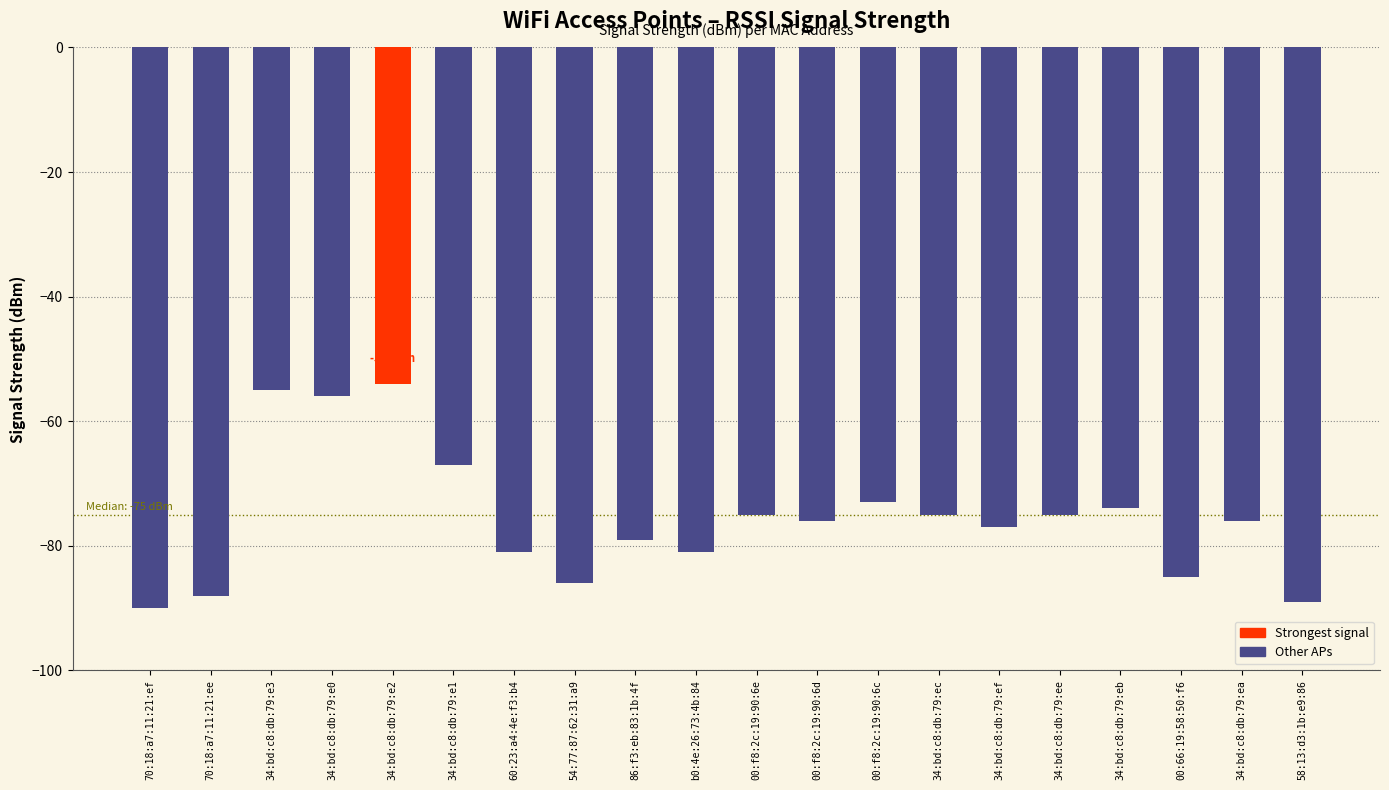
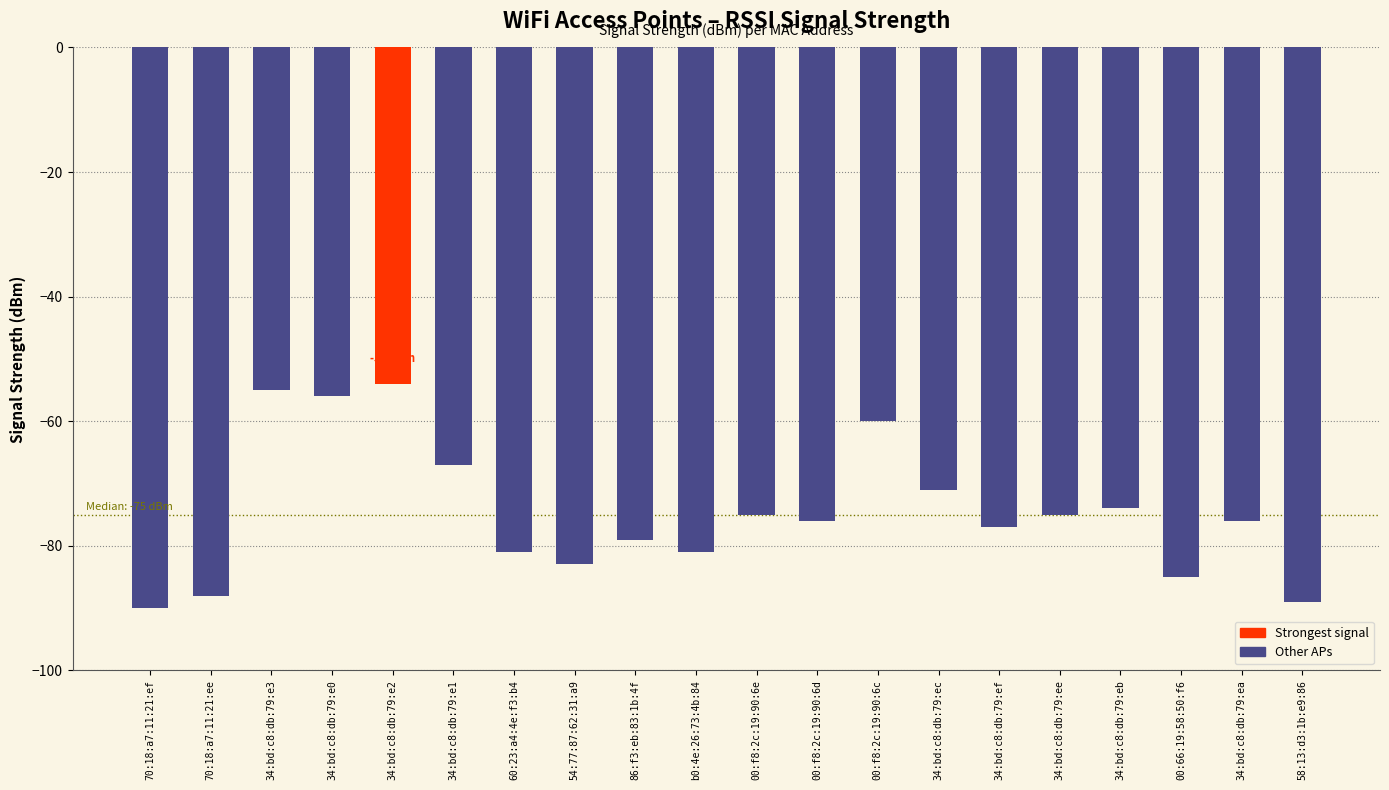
  {
    "70:18:a7:11:21:ef": -90,
    "70:18:a7:11:21:ee": -88,
    "34:bd:c8:db:79:e3": -55,
    "34:bd:c8:db:79:e0": -56,
    "34:bd:c8:db:79:e2": -54,
    "34:bd:c8:db:79:e1": -67,
    "60:23:a4:4e:f3:b4": -81,
-   "54:77:87:62:31:a9": -86,
+   "54:77:87:62:31:a9": -83,
    "86:f3:eb:83:1b:4f": -79,
    "b0:4e:26:73:4b:84": -81,
    "00:f8:2c:19:90:6e": -75,
    "00:f8:2c:19:90:6d": -76,
-   "00:f8:2c:19:90:6c": -73,
-   "34:bd:c8:db:79:ec": -75,
+   "00:f8:2c:19:90:6c": -60,
+   "34:bd:c8:db:79:ec": -71,
    "34:bd:c8:db:79:ef": -77,
    "34:bd:c8:db:79:ee": -75,
    "34:bd:c8:db:79:eb": -74,
    "00:66:19:58:50:f6": -85,
    "34:bd:c8:db:79:ea": -76,
    "58:13:d3:1b:e9:86": -89
  }
